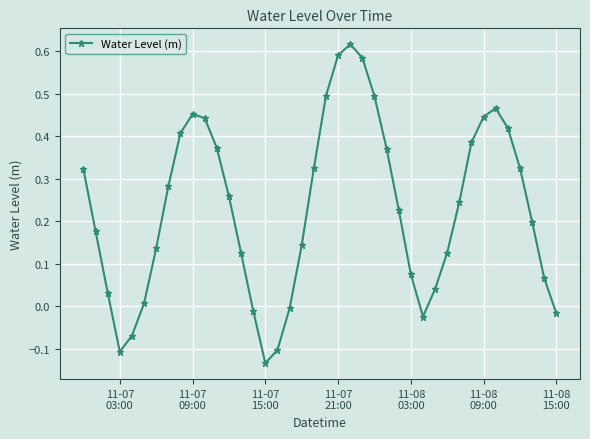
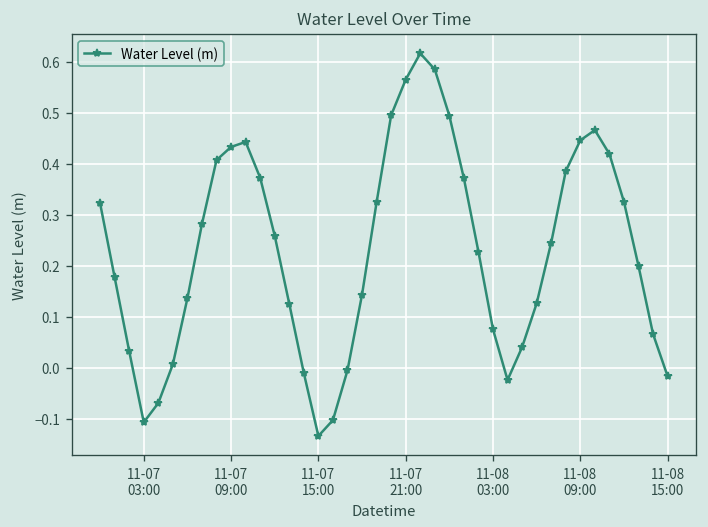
  {
    "11-07 03:00": -0.11,
-   "11-07 09:00": 0.45,
+   "11-07 09:00": 0.43,
    "11-07 15:00": -0.13,
-   "11-07 21:00": 0.59,
+   "11-07 21:00": 0.56,
    "11-08 03:00": 0.08,
    "11-08 09:00": 0.45,
    "11-08 15:00": -0.02
  }
